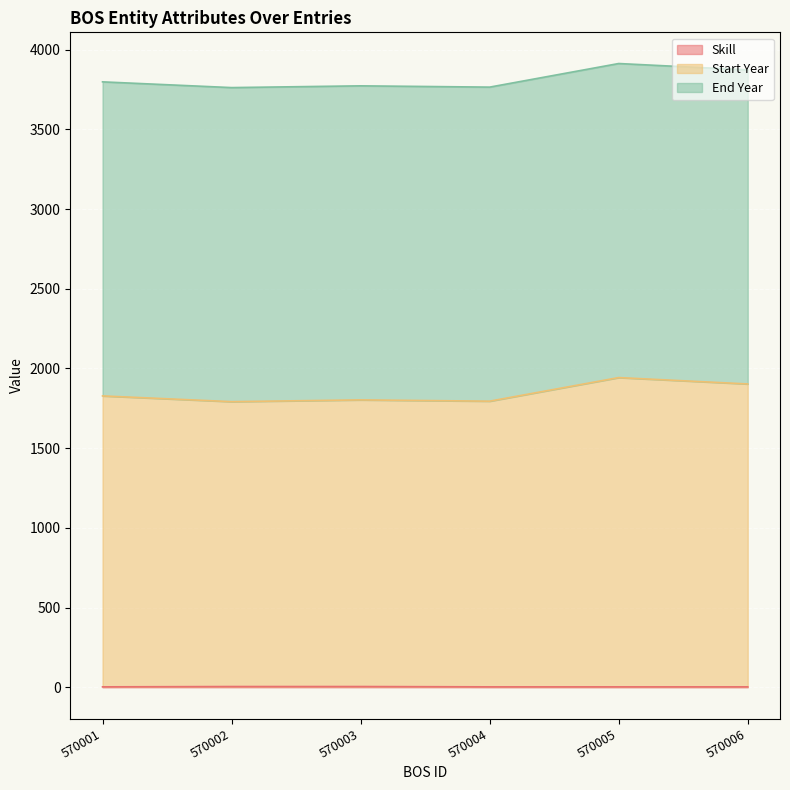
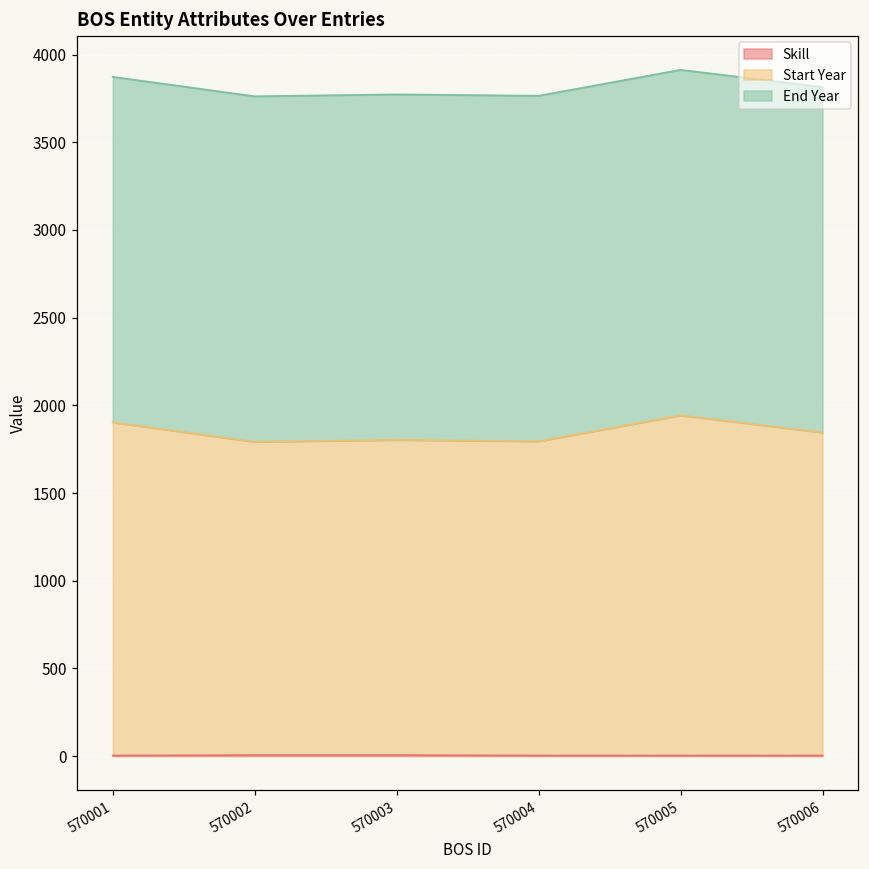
  {
    "Skill": {
      "570001": 0,
      "570002": 10,
      "570003": 10,
      "570004": 0,
      "570005": 0,
      "570006": 0
    },
    "Start Year": {
-     "570001": 1830,
+     "570001": 1900,
      "570002": 1790,
      "570003": 1800,
      "570004": 1790,
      "570005": 1940,
-     "570006": 1900
+     "570006": 1840
    },
    "End Year": {
      "570001": 1970,
      "570002": 1970,
      "570003": 1970,
      "570004": 1970,
      "570005": 1970
    }
  }
